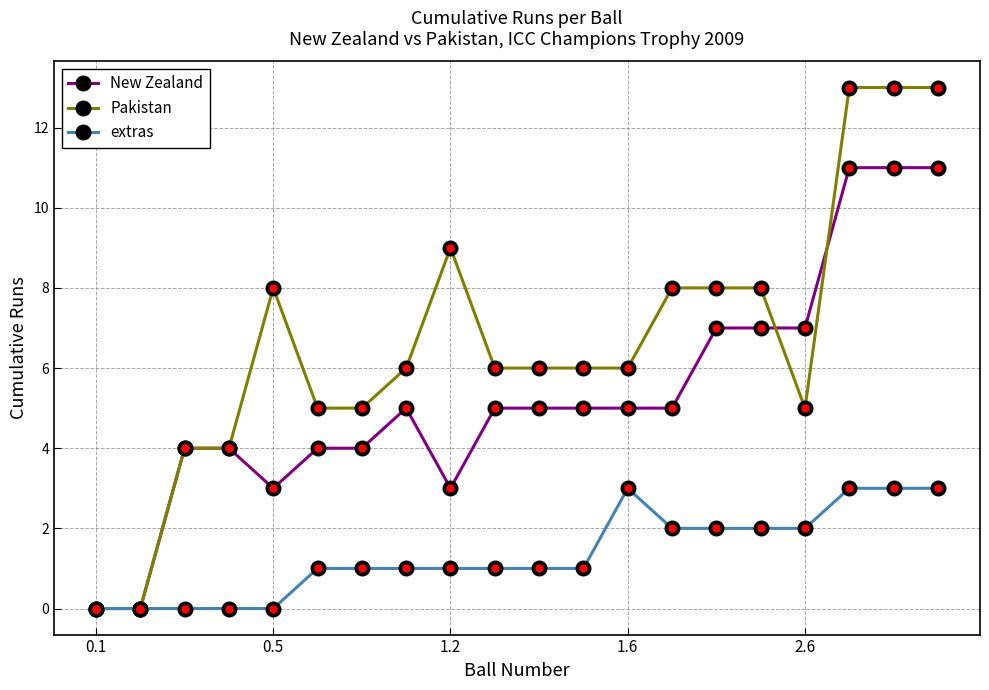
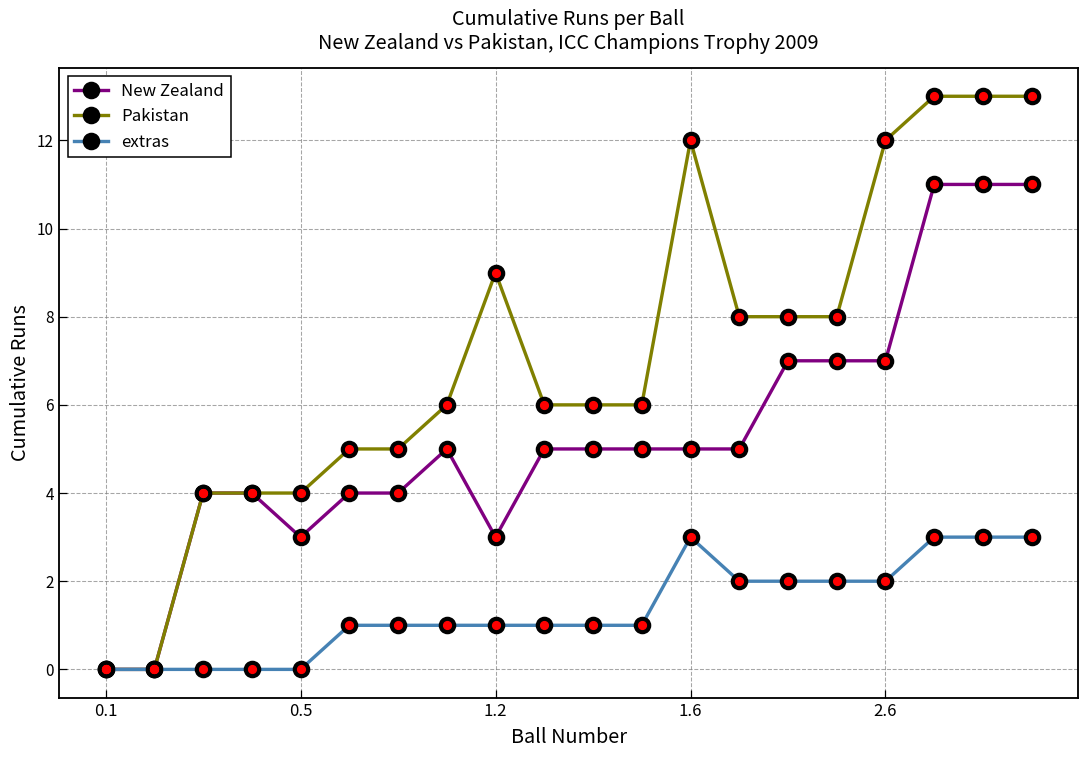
  {
    "New Zealand": {
      "0.5": 3,
      "1.2": 3,
      "1.6": 5,
      "2.6": 7
    },
    "Pakistan": {
-     "0.5": 8,
+     "0.5": 4,
      "1.2": 9,
-     "1.6": 6,
-     "2.6": 5
+     "1.6": 12,
+     "2.6": 12
    },
    "extras": {
      "0.5": 0,
      "1.2": 1,
      "1.6": 3,
      "2.6": 2
    }
  }
